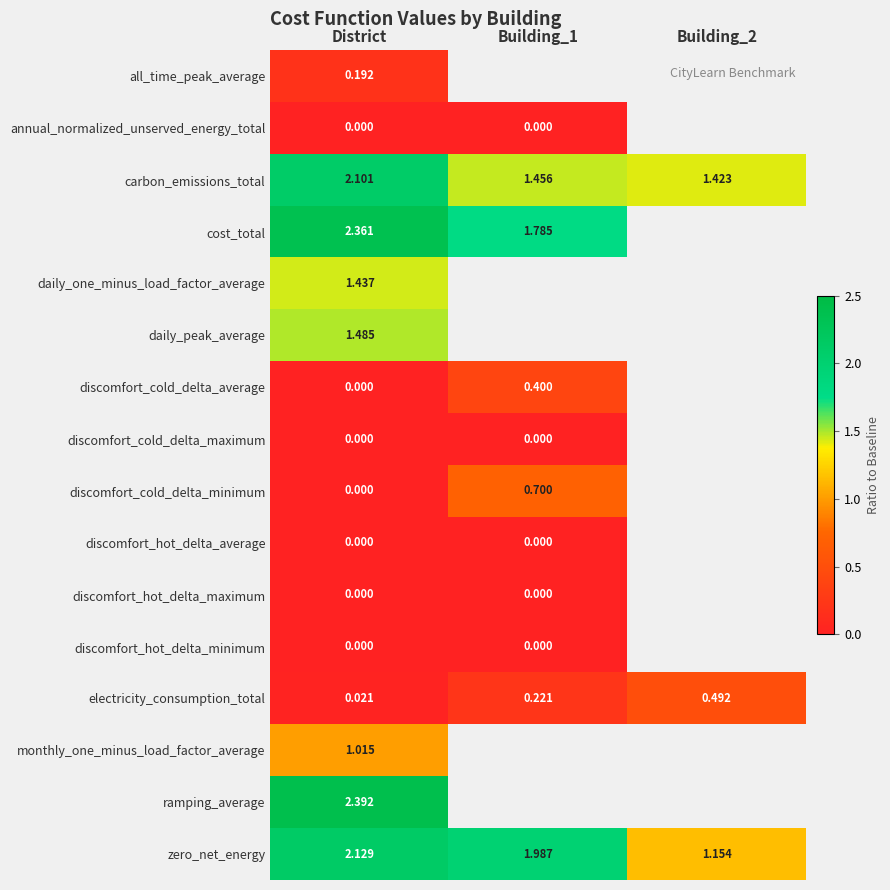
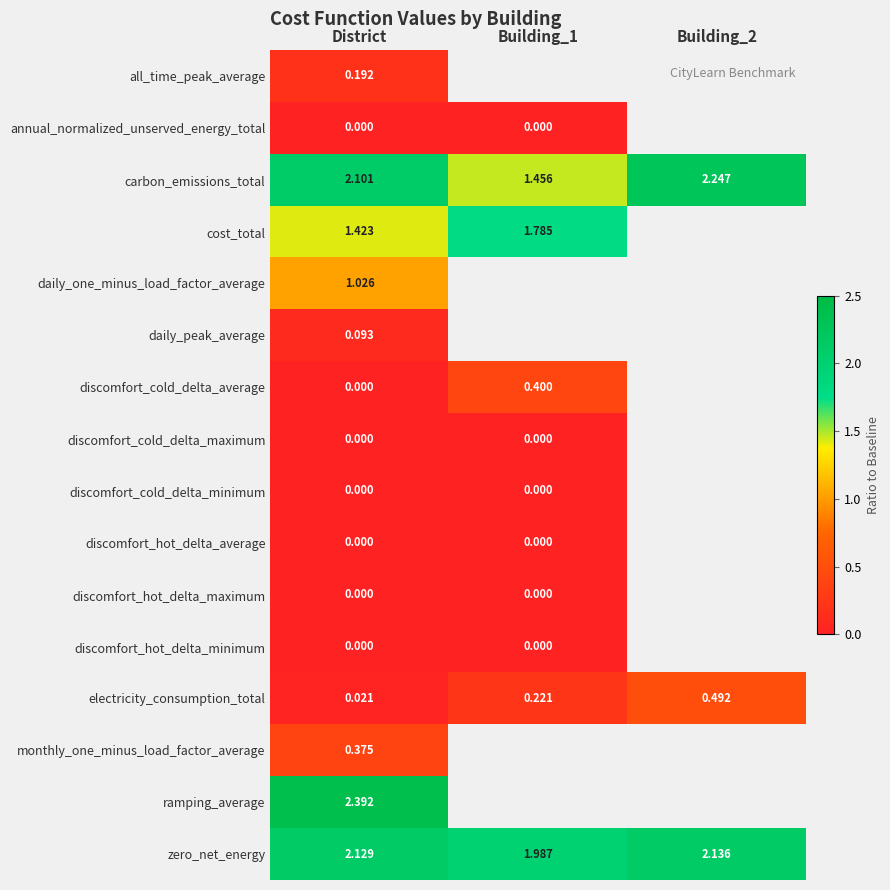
  {
    "all_time_peak_average": {
      "District": 0.192
    },
    "annual_normalized_unserved_energy_total": {
      "District": 0.000,
      "Building_1": 0.000
    },
    "carbon_emissions_total": {
      "District": 2.101,
      "Building_1": 1.456,
-     "Building_2": 1.423
+     "Building_2": 2.247
    },
    "cost_total": {
-     "District": 2.361,
+     "District": 1.423,
      "Building_1": 1.785
    },
    "daily_one_minus_load_factor_average": {
-     "District": 1.437
+     "District": 1.026
    },
    "daily_peak_average": {
-     "District": 1.485
+     "District": 0.093
    },
    "discomfort_cold_delta_average": {
      "District": 0.000,
      "Building_1": 0.400
    },
    "discomfort_cold_delta_maximum": {
      "District": 0.000,
      "Building_1": 0.000
    },
    "discomfort_cold_delta_minimum": {
      "District": 0.000,
-     "Building_1": 0.700
+     "Building_1": 0.000
    },
    "discomfort_hot_delta_average": {
      "District": 0.000,
      "Building_1": 0.000
    },
    "discomfort_hot_delta_maximum": {
      "District": 0.000,
      "Building_1": 0.000
    },
    "discomfort_hot_delta_minimum": {
      "District": 0.000,
      "Building_1": 0.000
    },
    "electricity_consumption_total": {
      "District": 0.021,
      "Building_1": 0.221,
      "Building_2": 0.492
    },
    "monthly_one_minus_load_factor_average": {
-     "District": 1.015
+     "District": 0.375
    },
    "ramping_average": {
      "District": 2.392
    },
    "zero_net_energy": {
      "District": 2.129,
      "Building_1": 1.987,
-     "Building_2": 1.154
+     "Building_2": 2.136
    }
  }
